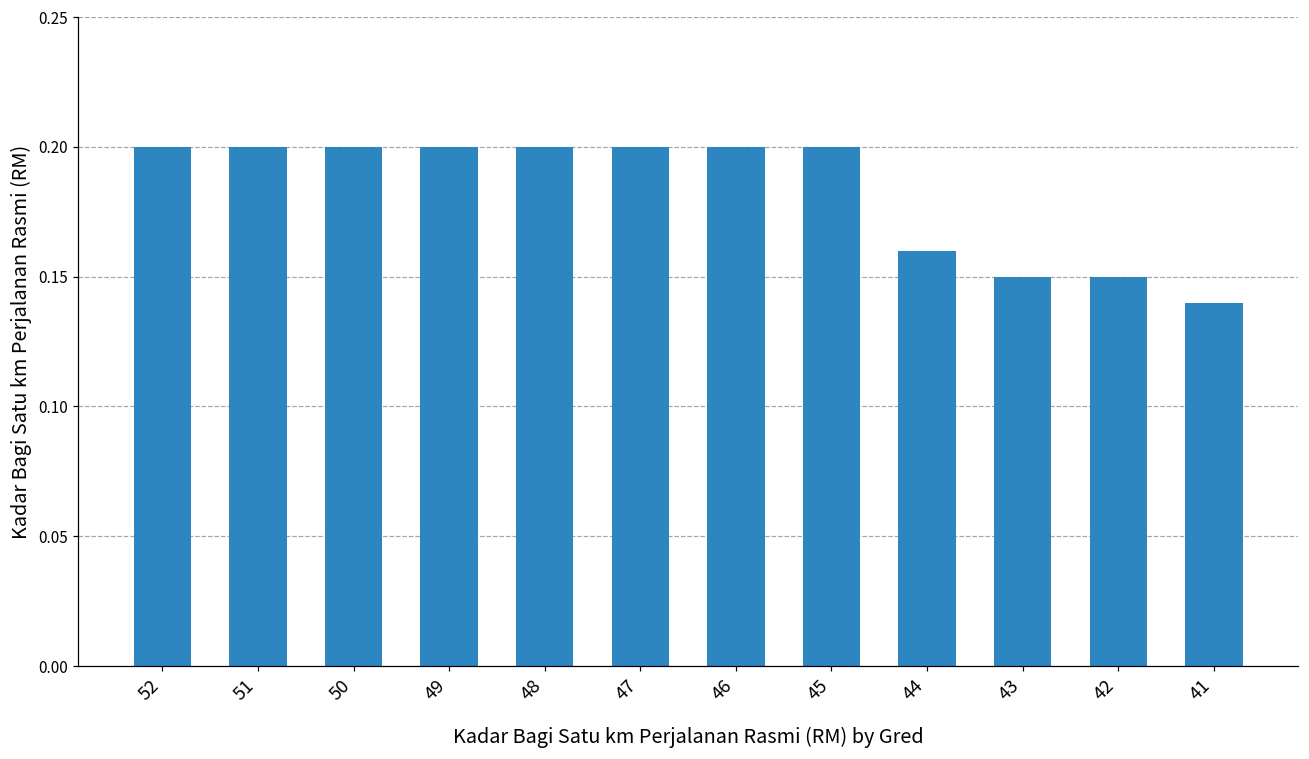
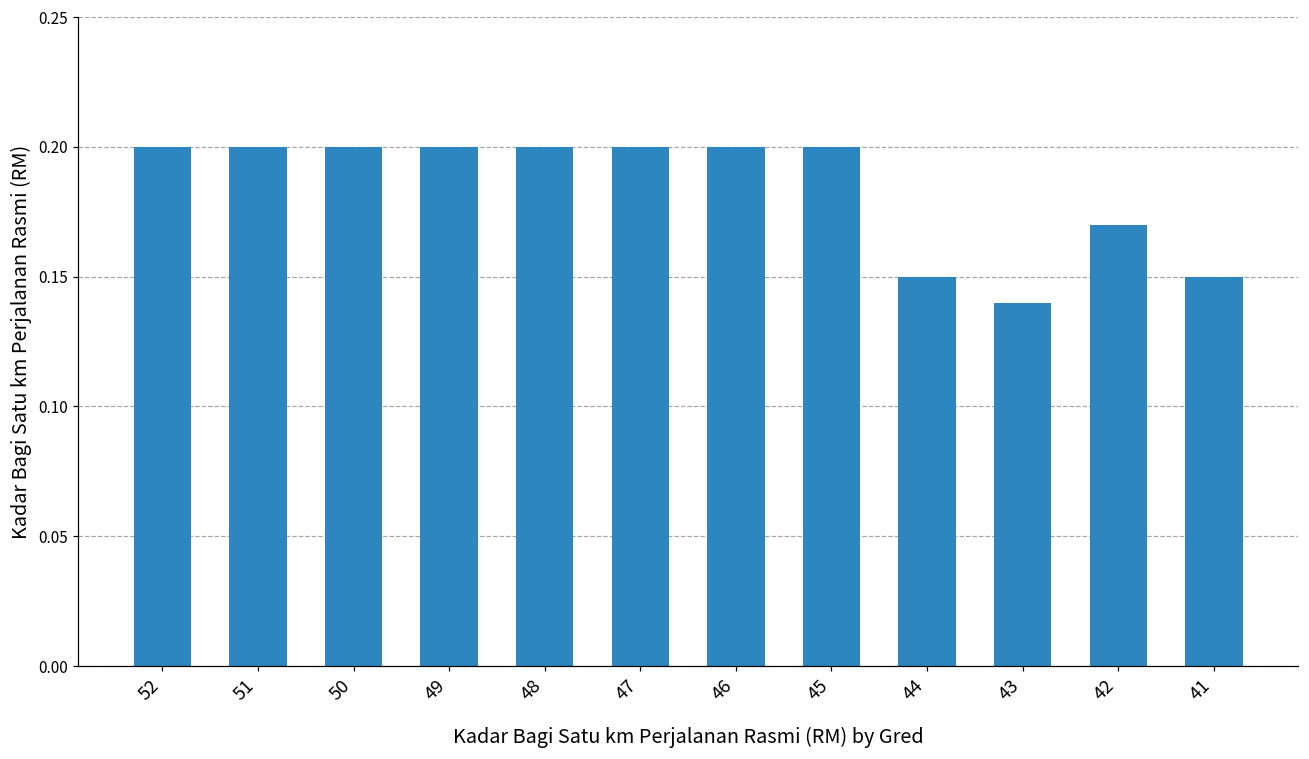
  {
    "52": 0.20,
    "51": 0.20,
    "50": 0.20,
    "49": 0.20,
    "48": 0.20,
    "47": 0.20,
    "46": 0.20,
    "45": 0.20,
-   "44": 0.16,
-   "43": 0.15,
-   "42": 0.15,
-   "41": 0.14
+   "44": 0.15,
+   "43": 0.14,
+   "42": 0.17,
+   "41": 0.15
  }
